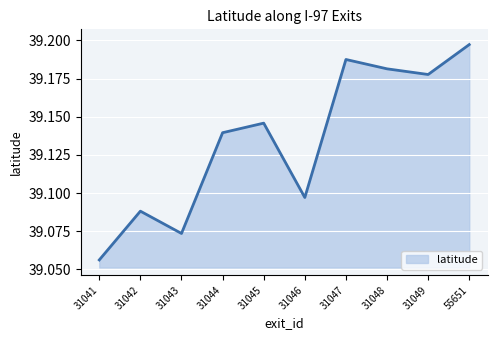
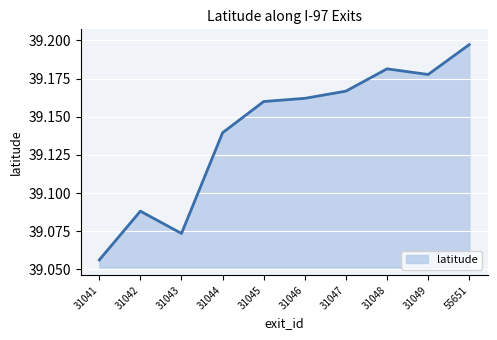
  {
    "31041": 39.056,
    "31042": 39.088,
    "31043": 39.074,
    "31044": 39.140,
-   "31045": 39.146,
-   "31046": 39.097,
-   "31047": 39.188,
+   "31045": 39.160,
+   "31046": 39.162,
+   "31047": 39.167,
    "31048": 39.181,
    "31049": 39.178,
    "55651": 39.197
  }
